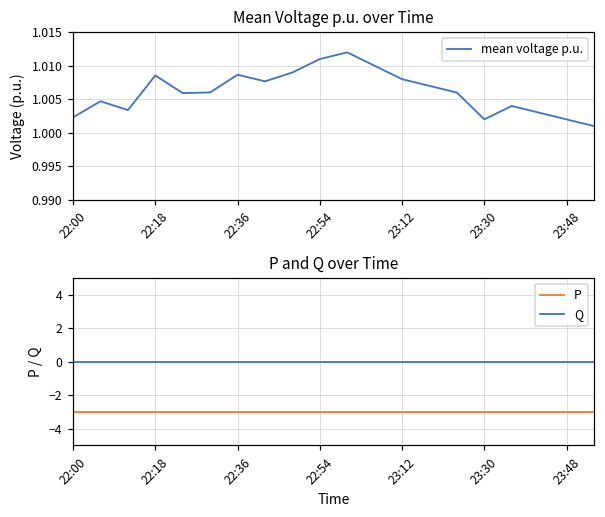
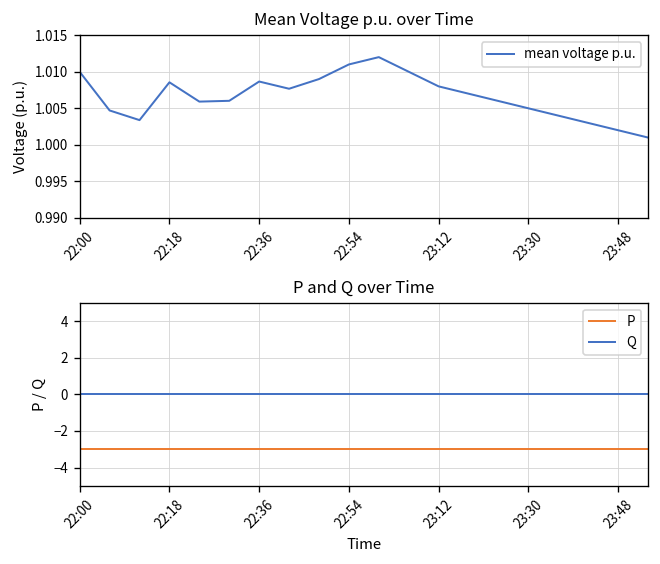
  {
    "Mean Voltage p.u. over Time": {
-     "22:00": 1.002,
+     "22:00": 1.010,
      "22:18": 1.009,
      "22:36": 1.009,
      "22:54": 1.011,
      "23:12": 1.008,
-     "23:30": 1.002,
+     "23:30": 1.005,
      "23:48": 1.002
    },
    "P and Q over Time": {
      "P": {
        "22:00": -3.0,
        "22:18": -3.0,
        "22:36": -3.0,
        "22:54": -3.0,
        "23:12": -3.0,
        "23:30": -3.0,
        "23:48": -3.0
      },
      "Q": {
        "22:00": 0.0,
        "22:18": 0.0,
        "22:36": 0.0,
        "22:54": 0.0,
        "23:12": 0.0,
        "23:30": 0.0,
        "23:48": 0.0
      }
    }
  }
